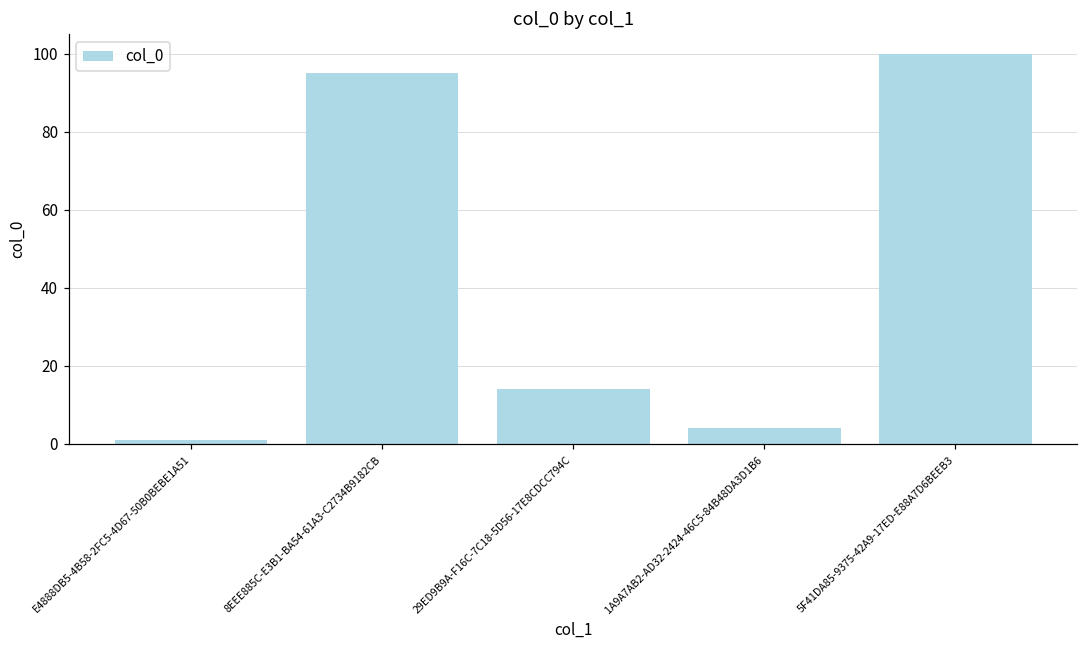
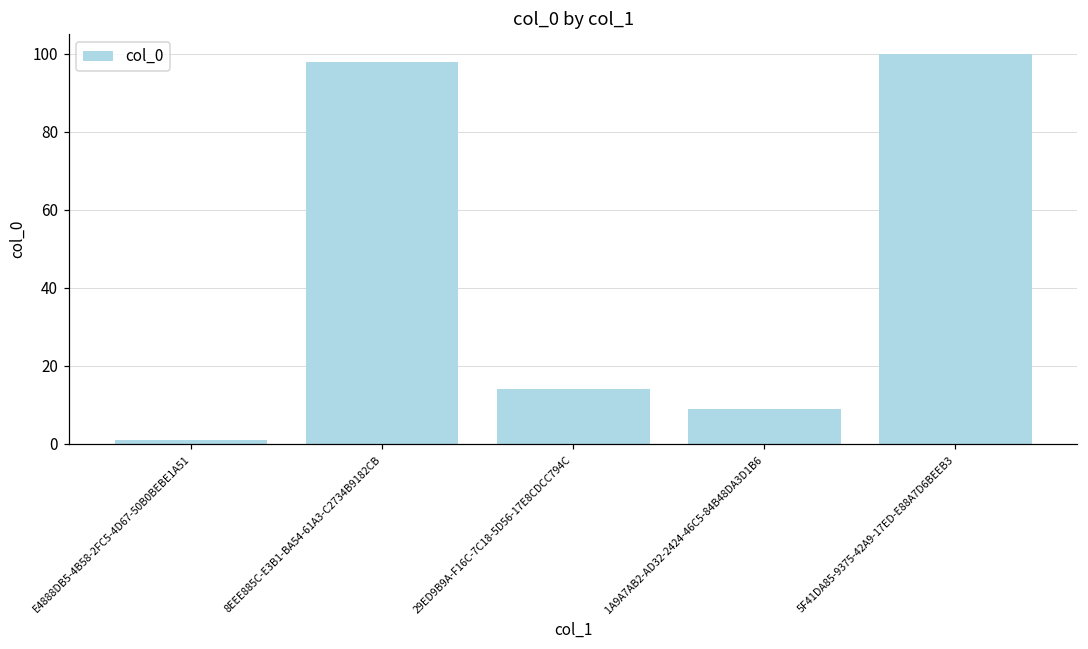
  {
    "E4888DB5-4B58-2FC5-4D67-50B0BEBE1A51": 1,
-   "8EEE885C-E3B1-BA54-61A3-C2734B9182CB": 95,
+   "8EEE885C-E3B1-BA54-61A3-C2734B9182CB": 98,
    "29ED9B9A-F16C-7C18-5D56-17E8CDCC794C": 14,
-   "1A9A7AB2-AD32-2424-46C5-84B48DA3D1B6": 4,
+   "1A9A7AB2-AD32-2424-46C5-84B48DA3D1B6": 9,
    "5F41DA85-9375-42A9-17ED-E88A7D6BEEB3": 100
  }
